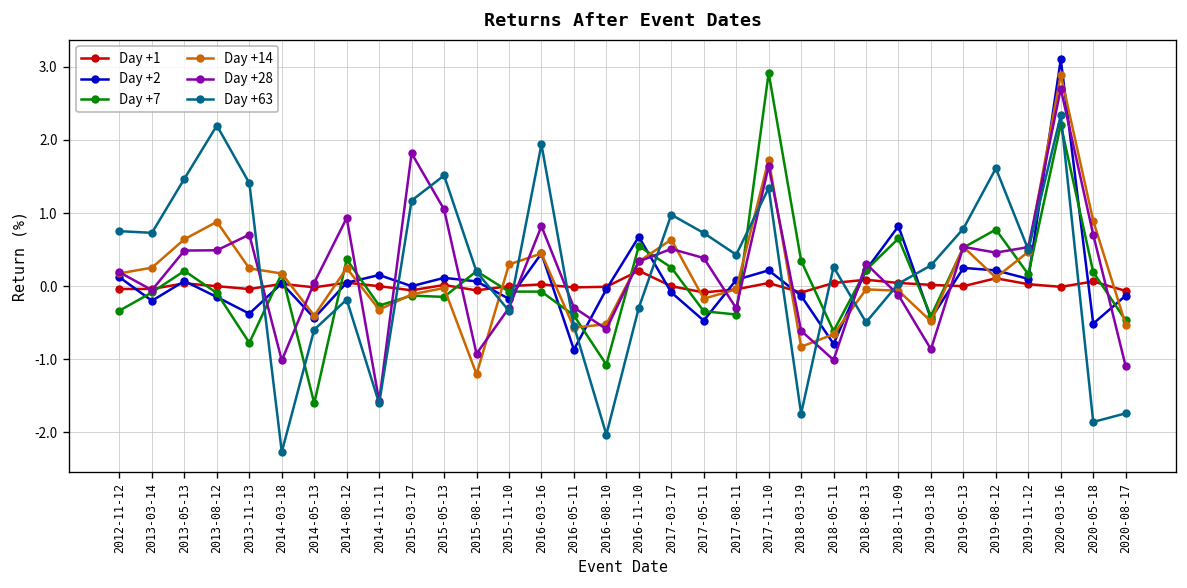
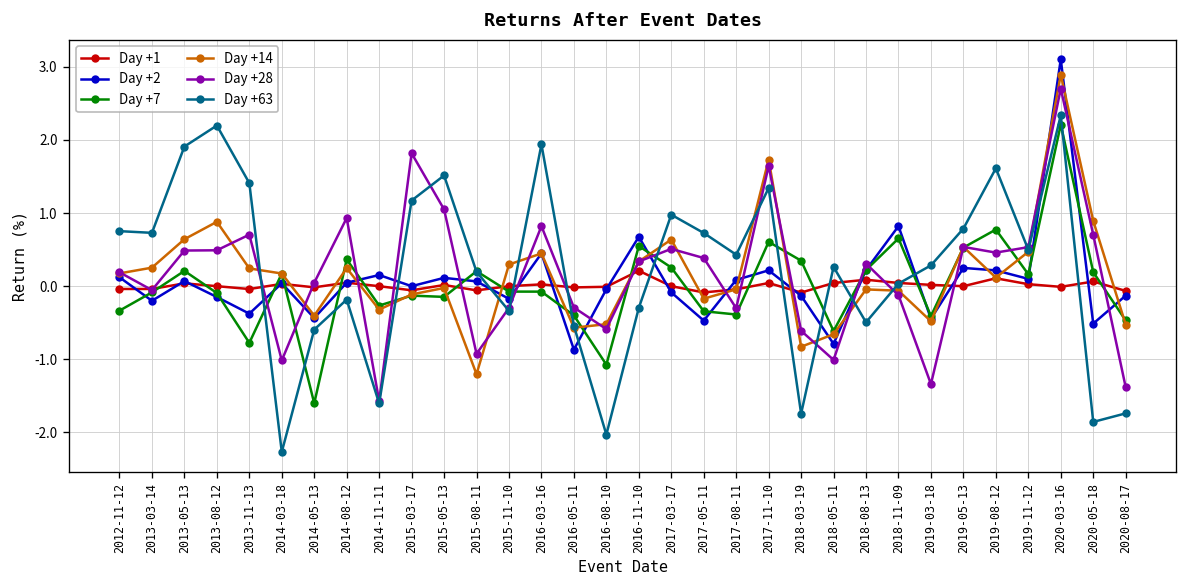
  {
    "Day +1": {
      "2012-11-12": 0.0,
      "2013-08-12": 0.0,
      "2013-11-13": 0.0,
      "2014-05-13": 0.0,
      "2014-11-11": 0.0,
      "2015-03-17": -0.1,
      "2015-08-11": -0.1,
      "2015-11-10": 0.0,
      "2016-03-16": 0.0,
      "2016-05-11": 0.0,
      "2016-11-10": 0.2,
      "2017-03-17": 0.0,
      "2017-05-11": -0.1,
      "2017-11-10": 0.0,
      "2018-03-19": -0.1,
      "2018-05-11": 0.0,
      "2018-08-13": 0.1,
      "2019-03-18": 0.0,
      "2019-05-13": 0.0,
      "2019-11-12": 0.0,
      "2020-03-16": 0.0,
      "2020-05-18": 0.1,
      "2020-08-17": -0.1
    },
    "Day +2": {
      "2012-11-12": 0.1,
      "2013-03-14": -0.2,
      "2013-08-12": -0.1,
      "2013-11-13": -0.4,
      "2014-11-11": 0.2,
      "2015-03-17": 0.0,
      "2015-05-13": 0.1,
      "2015-08-11": 0.1,
      "2015-11-10": -0.2,
      "2016-05-11": -0.9,
      "2016-11-10": 0.7,
      "2017-03-17": -0.1,
      "2017-05-11": -0.5,
      "2017-08-11": 0.1,
      "2017-11-10": 0.2,
      "2018-03-19": -0.1,
      "2018-05-11": -0.8,
      "2018-11-09": 0.8,
      "2019-05-13": 0.2,
      "2019-08-12": 0.2,
      "2019-11-12": 0.1,
      "2020-03-16": 3.1,
      "2020-05-18": -0.5,
      "2020-08-17": -0.1
    },
    "Day +7": {
      "2012-11-12": -0.3,
      "2013-05-13": 0.2,
      "2013-08-12": -0.1,
      "2013-11-13": -0.8,
      "2014-05-13": -1.6,
      "2014-08-12": 0.4,
      "2014-11-11": -0.3,
      "2015-05-13": -0.1,
      "2015-11-10": -0.1,
      "2016-03-16": -0.1,
      "2016-05-11": -0.4,
      "2016-08-10": -1.1,
      "2016-11-10": 0.5,
      "2017-03-17": 0.3,
      "2017-05-11": -0.3,
      "2017-08-11": -0.4,
-     "2017-11-10": 2.9,
+     "2017-11-10": 0.6,
      "2018-03-19": 0.3,
      "2018-05-11": -0.6,
      "2018-11-09": 0.7,
      "2019-08-12": 0.8,
      "2019-11-12": 0.2,
      "2020-03-16": 2.2,
      "2020-05-18": 0.2,
      "2020-08-17": -0.5
    },
    "Day +14": {
      "2013-03-14": 0.3,
      "2013-05-13": 0.6,
      "2013-08-12": 0.9,
      "2013-11-13": 0.2,
      "2014-08-12": 0.2,
      "2014-11-11": -0.3,
      "2015-08-11": -1.2,
      "2015-11-10": 0.3,
      "2016-08-10": -0.5,
      "2017-03-17": 0.6,
      "2017-05-11": -0.2,
      "2017-11-10": 1.7,
      "2018-03-19": -0.8,
      "2018-05-11": -0.7,
      "2018-08-13": 0.0,
      "2018-11-09": -0.1,
      "2020-03-16": 2.9,
      "2020-05-18": 0.9,
      "2020-08-17": -0.5
    },
    "Day +28": {
      "2013-05-13": 0.5,
      "2013-08-12": 0.5,
      "2013-11-13": 0.7,
      "2014-03-18": -1.0,
      "2014-05-13": 0.0,
      "2014-08-12": 0.9,
      "2015-03-17": 1.8,
      "2015-05-13": 1.0,
      "2015-08-11": -0.9,
      "2016-03-16": 0.8,
      "2016-05-11": -0.3,
      "2016-08-10": -0.6,
      "2017-03-17": 0.5,
      "2017-05-11": 0.4,
      "2017-08-11": -0.3,
      "2017-11-10": 1.6,
      "2018-03-19": -0.6,
      "2018-05-11": -1.0,
      "2018-08-13": 0.3,
      "2018-11-09": -0.1,
-     "2019-03-18": -0.9,
+     "2019-03-18": -1.3,
      "2019-08-12": 0.5,
      "2020-03-16": 2.7,
      "2020-05-18": 0.7,
-     "2020-08-17": -1.1
+     "2020-08-17": -1.4
    },
    "Day +63": {
      "2012-11-12": 0.8,
      "2013-03-14": 0.7,
-     "2013-05-13": 1.5,
+     "2013-05-13": 1.9,
      "2013-08-12": 2.2,
      "2013-11-13": 1.4,
      "2014-03-18": -2.3,
      "2014-05-13": -0.6,
      "2014-08-12": -0.2,
      "2015-03-17": 1.2,
      "2015-05-13": 1.5,
      "2016-03-16": 1.9,
      "2016-08-10": -2.0,
      "2016-11-10": -0.3,
      "2017-03-17": 1.0,
      "2017-05-11": 0.7,
      "2017-08-11": 0.4,
      "2017-11-10": 1.3,
      "2018-03-19": -1.7,
      "2018-05-11": 0.3,
      "2018-08-13": -0.5,
      "2019-03-18": 0.3,
      "2019-05-13": 0.8,
      "2019-08-12": 1.6,
      "2020-03-16": 2.3,
      "2020-05-18": -1.9,
      "2020-08-17": -1.7
    }
  }
